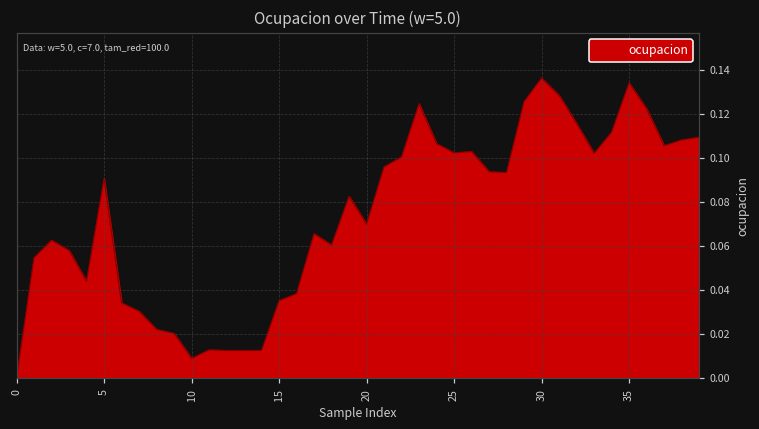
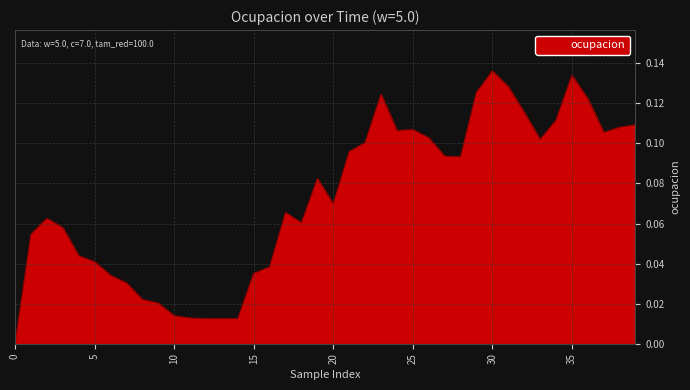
  {
    "0": 0.000,
-   "5": 0.090,
-   "10": 0.009,
+   "5": 0.041,
+   "10": 0.014,
    "15": 0.035,
    "20": 0.070,
-   "25": 0.102,
+   "25": 0.107,
    "30": 0.136,
    "35": 0.134
  }
